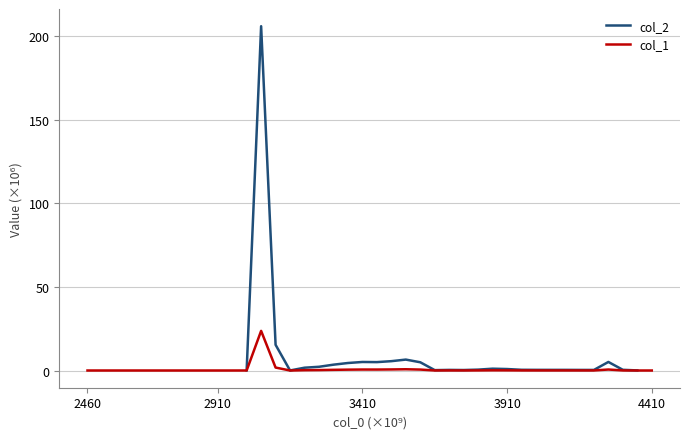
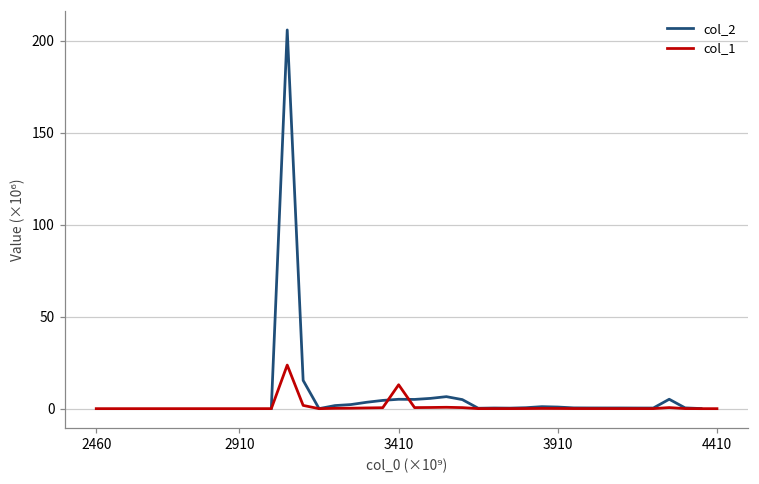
  {
    "col_2": {
      "3410": 5
    },
    "col_1": {
      "2910": 0,
-     "3410": 1,
+     "3410": 13,
      "4410": 0
    }
  }
